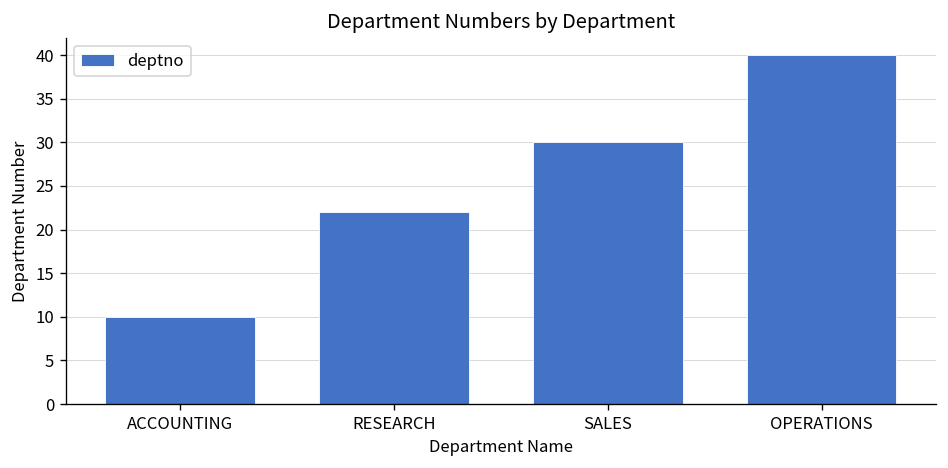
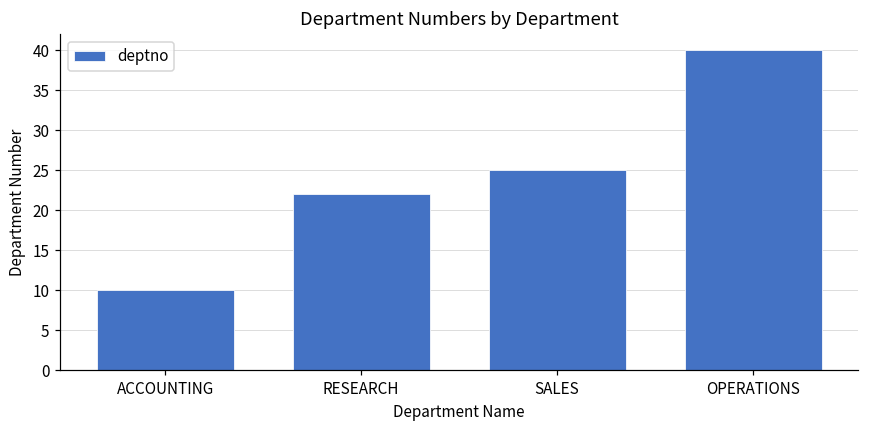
  {
    "ACCOUNTING": 10,
    "RESEARCH": 22,
-   "SALES": 30,
+   "SALES": 25,
    "OPERATIONS": 40
  }
